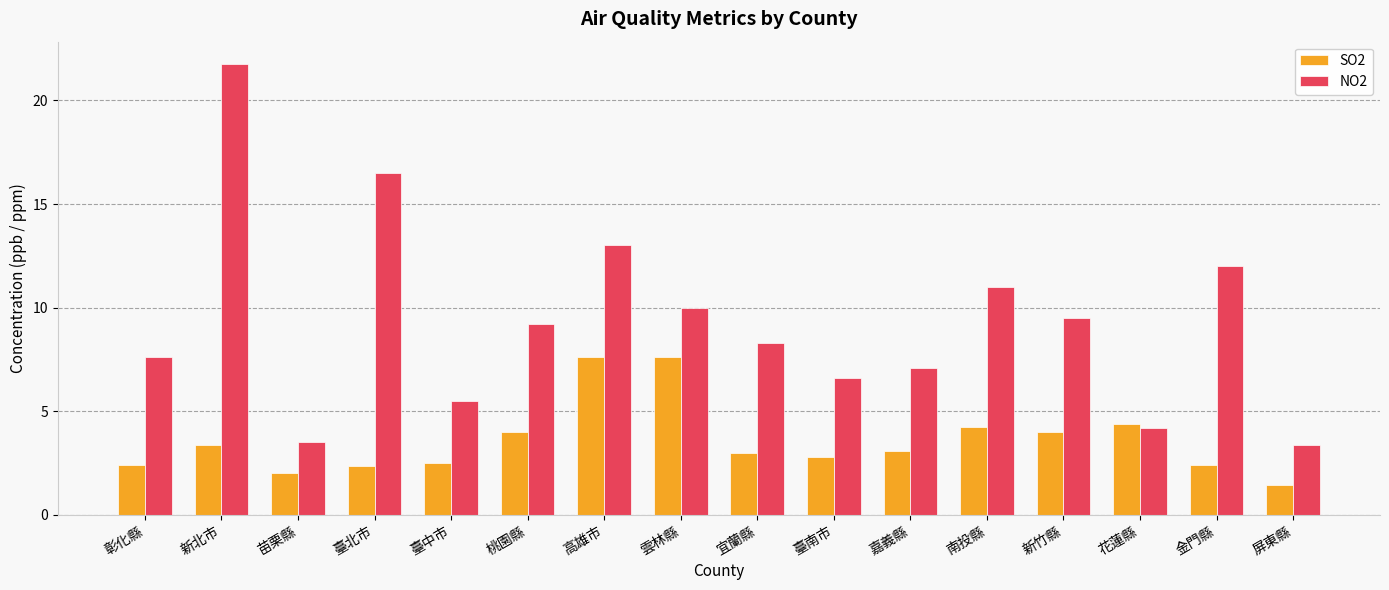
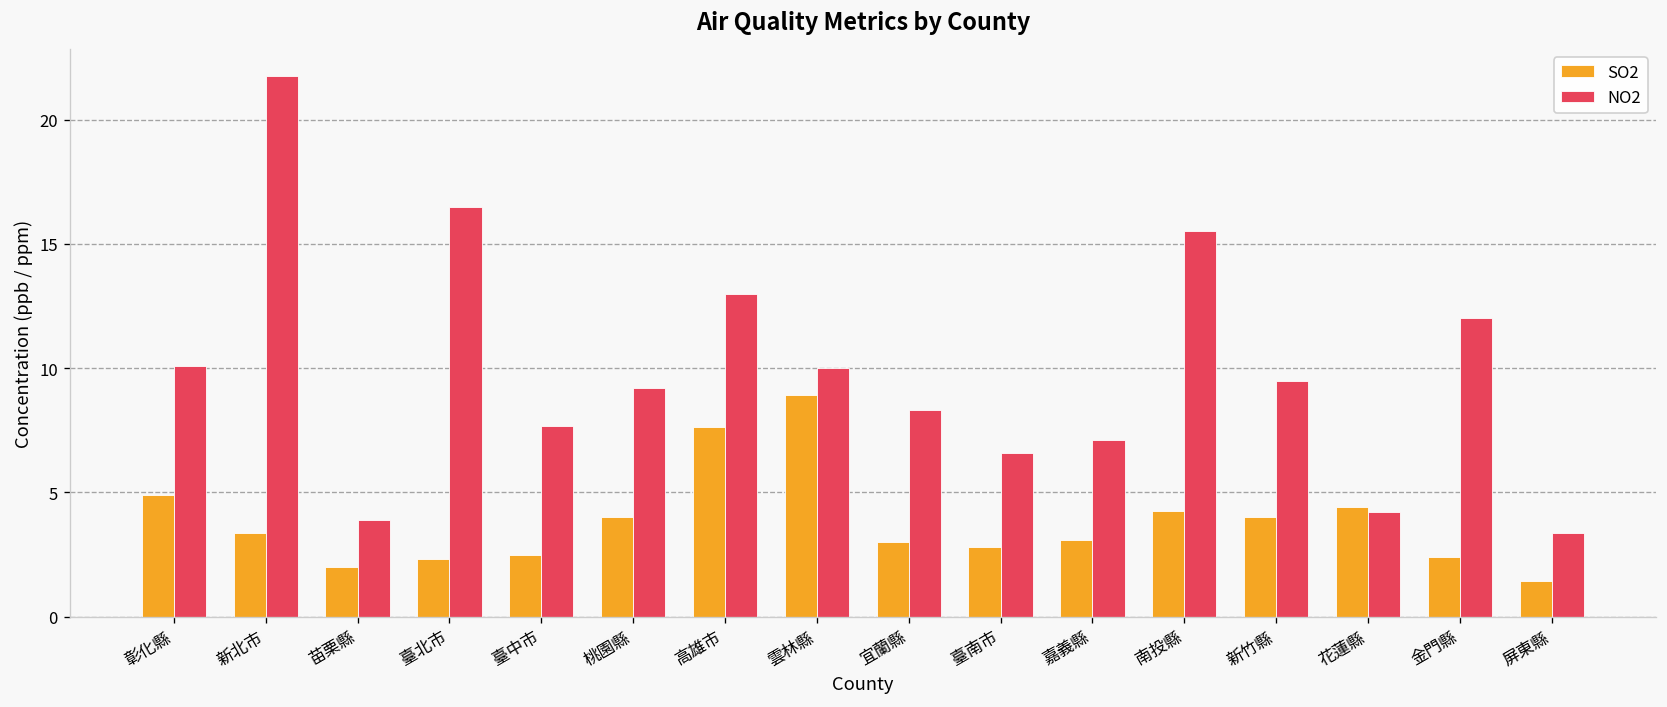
  {
    "SO2": {
-     "彰化縣": 2.4,
+     "彰化縣": 4.9,
      "新北市": 3.4,
      "苗栗縣": 2.0,
      "臺北市": 2.3,
      "臺中市": 2.5,
      "桃園縣": 4.0,
      "高雄市": 7.6,
-     "雲林縣": 7.6,
+     "雲林縣": 8.9,
      "宜蘭縣": 3.0,
      "臺南市": 2.8,
      "嘉義縣": 3.1,
      "南投縣": 4.3,
      "新竹縣": 4.0,
      "花蓮縣": 4.4,
      "金門縣": 2.4,
      "屏東縣": 1.5
    },
    "NO2": {
-     "彰化縣": 7.6,
+     "彰化縣": 10.1,
      "新北市": 21.8,
-     "苗栗縣": 3.5,
+     "苗栗縣": 3.9,
      "臺北市": 16.5,
-     "臺中市": 5.5,
+     "臺中市": 7.7,
      "桃園縣": 9.2,
      "高雄市": 13.0,
      "雲林縣": 10.0,
      "宜蘭縣": 8.3,
      "臺南市": 6.6,
      "嘉義縣": 7.1,
-     "南投縣": 11.0,
+     "南投縣": 15.5,
      "新竹縣": 9.5,
      "花蓮縣": 4.2,
      "金門縣": 12.0,
      "屏東縣": 3.4
    }
  }
